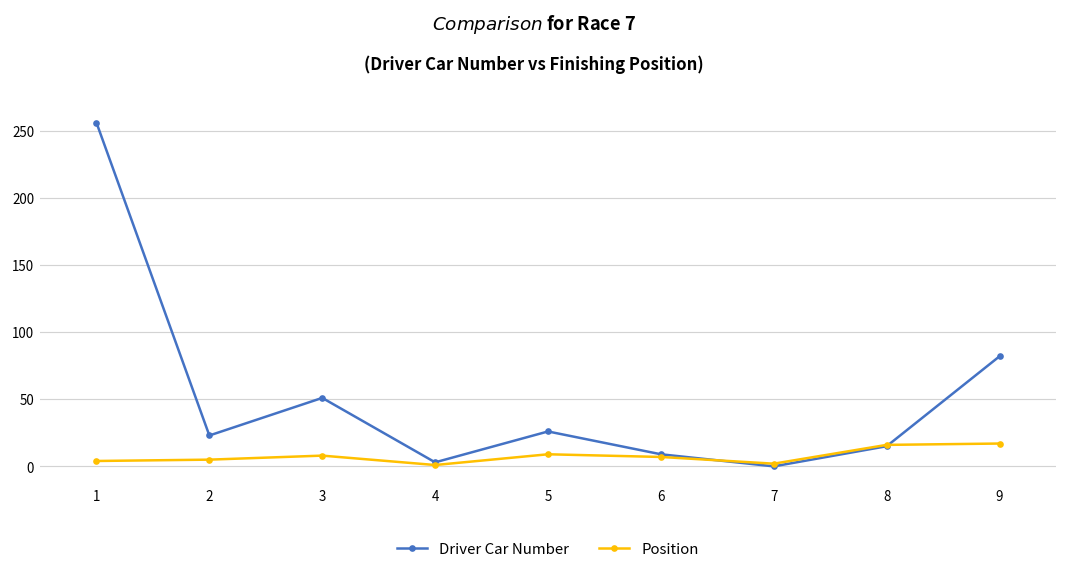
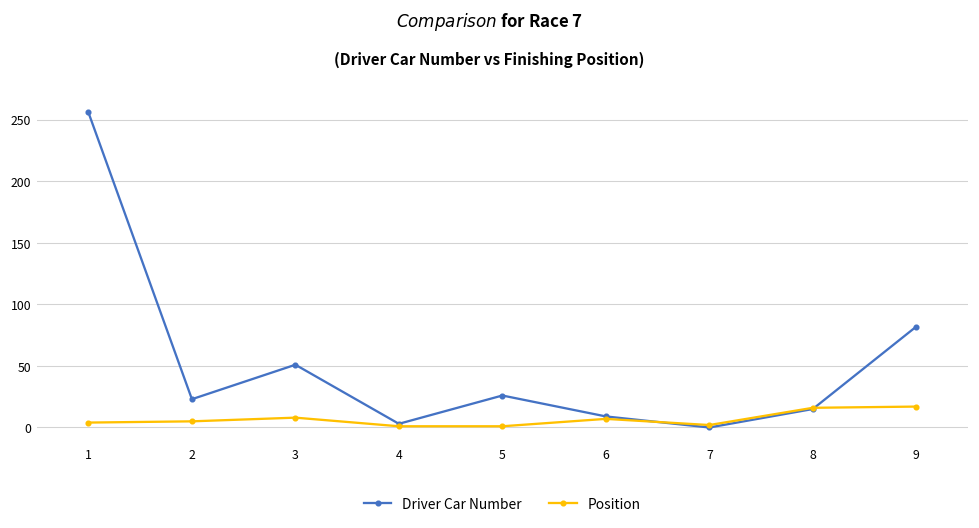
  {
    "Driver Car Number": {
      "1": 256,
      "2": 23,
      "3": 51,
      "5": 26,
      "9": 82
    },
    "Position": {
      "1": 4,
      "2": 5,
      "3": 8,
-     "5": 9,
+     "5": 1,
      "9": 17
    }
  }
